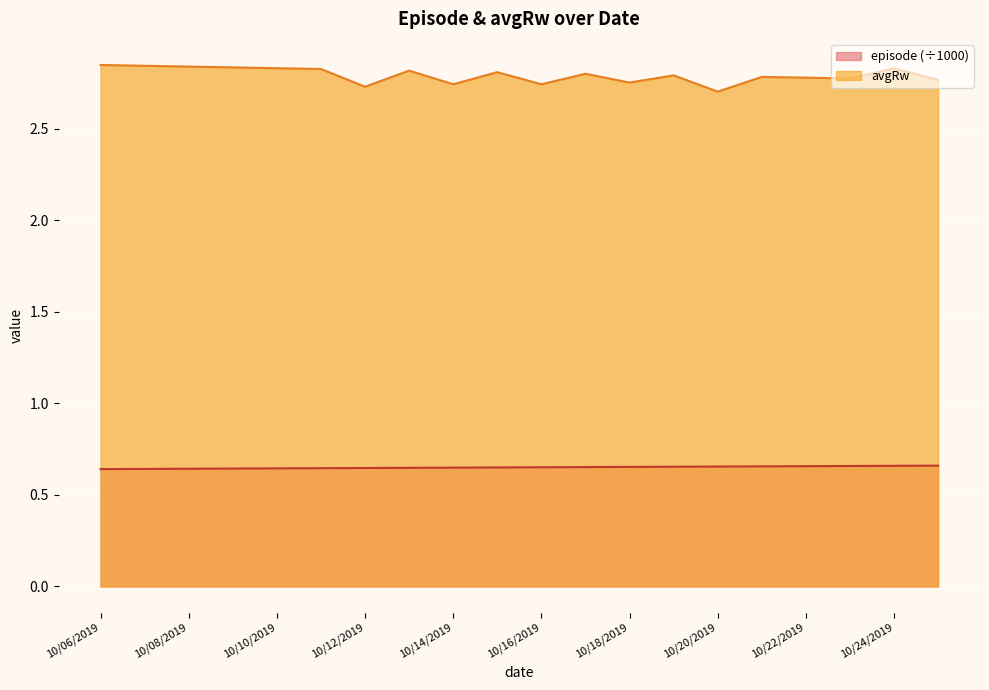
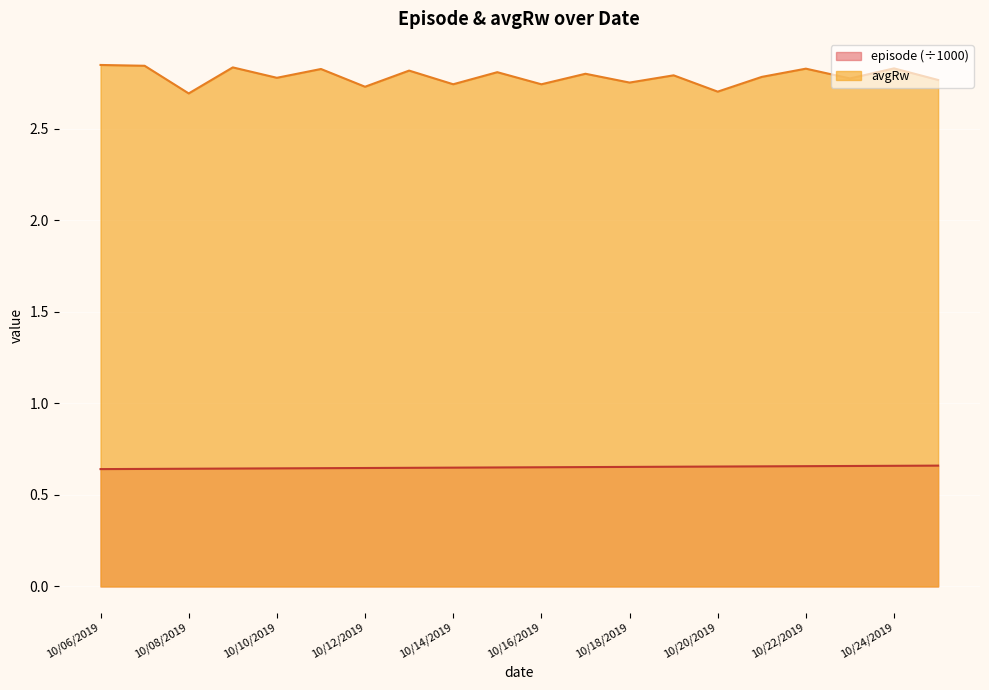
  {
    "episode (÷1000)": {
      "10/06/2019": 0.64,
      "10/08/2019": 0.64,
      "10/10/2019": 0.65,
      "10/12/2019": 0.65,
      "10/14/2019": 0.65,
      "10/16/2019": 0.65,
      "10/18/2019": 0.65,
      "10/20/2019": 0.66,
      "10/22/2019": 0.66,
      "10/24/2019": 0.66
    },
    "avgRw": {
      "10/06/2019": 2.85,
-     "10/08/2019": 2.84,
-     "10/10/2019": 2.83,
+     "10/08/2019": 2.69,
+     "10/10/2019": 2.78,
      "10/12/2019": 2.73,
      "10/14/2019": 2.74,
      "10/16/2019": 2.74,
      "10/18/2019": 2.75,
      "10/20/2019": 2.70,
-     "10/22/2019": 2.78
+     "10/22/2019": 2.83
    }
  }
